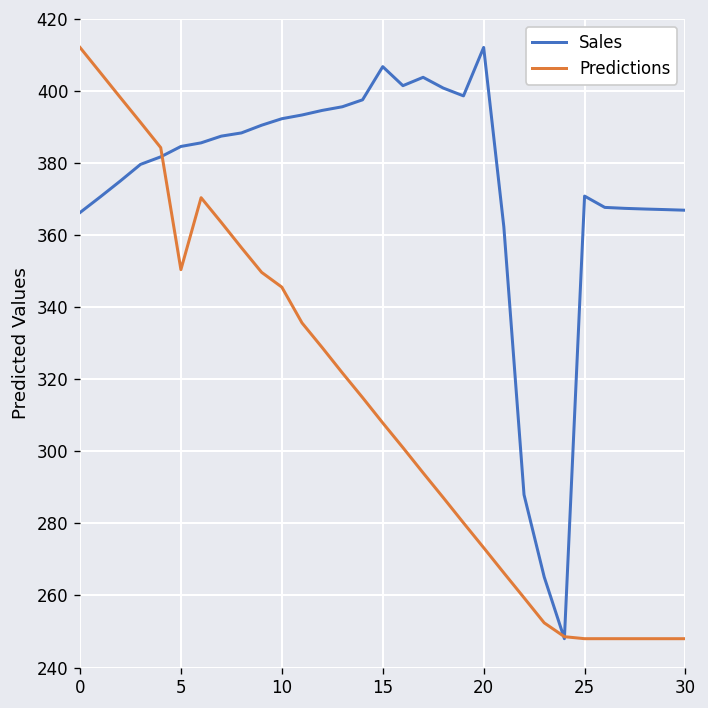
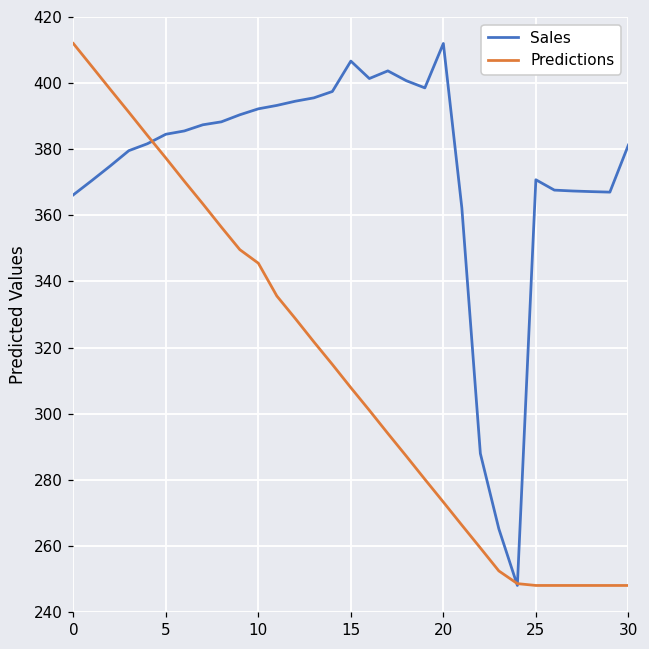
  {
    "Sales": {
      "0": 366,
      "5": 385,
      "10": 392,
      "15": 407,
      "20": 412,
      "25": 371,
-     "30": 367
+     "30": 381
    },
    "Predictions": {
      "0": 412,
-     "5": 350,
+     "5": 377,
      "10": 346,
      "15": 308,
      "20": 273,
      "25": 248,
      "30": 248
    }
  }
